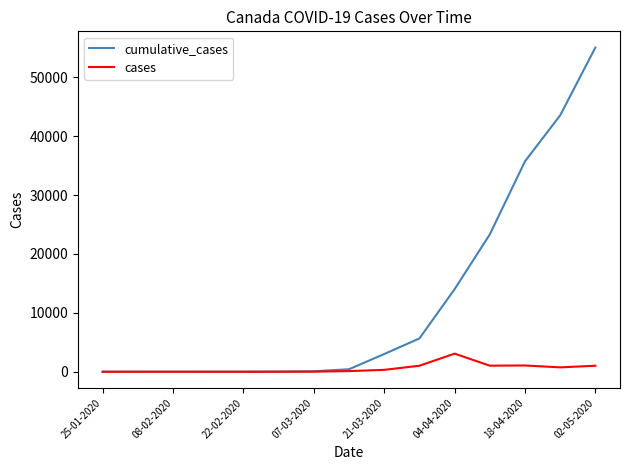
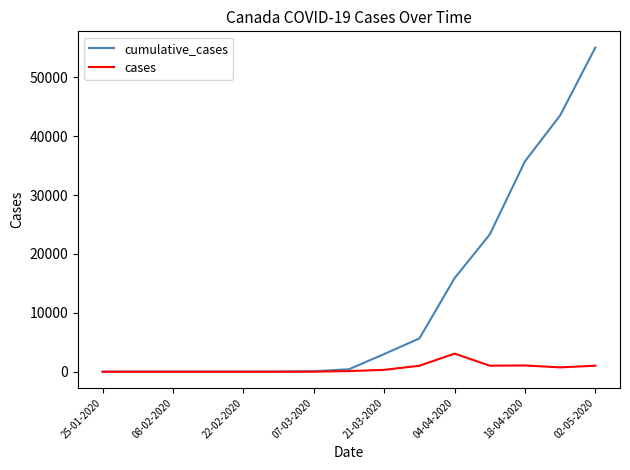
  {
    "cumulative_cases": {
      "21-03-2020": 3000,
-     "04-04-2020": 14000,
+     "04-04-2020": 16000,
      "18-04-2020": 36000,
      "02-05-2020": 55000
    },
    "cases": {
      "21-03-2020": 0,
      "04-04-2020": 3000,
      "18-04-2020": 1000,
      "02-05-2020": 1000
    }
  }
